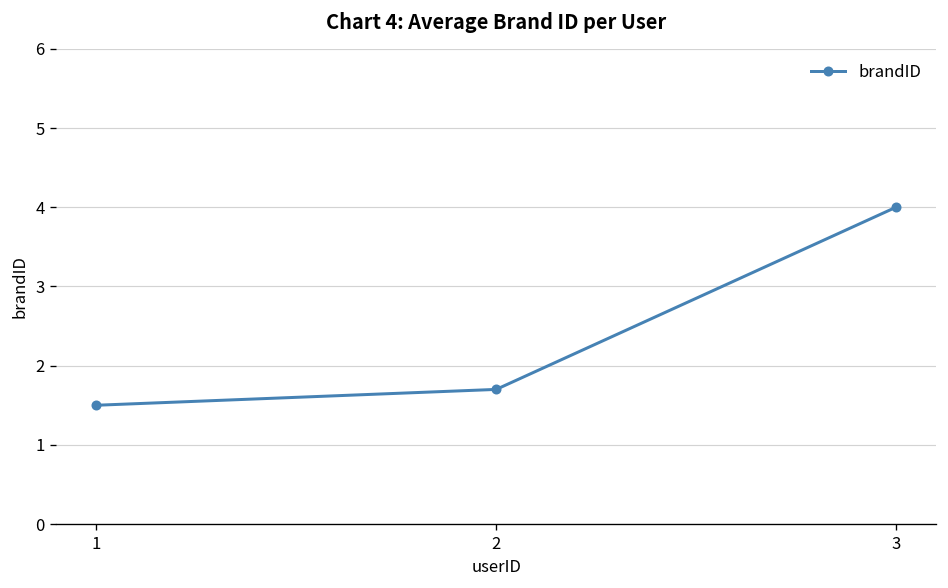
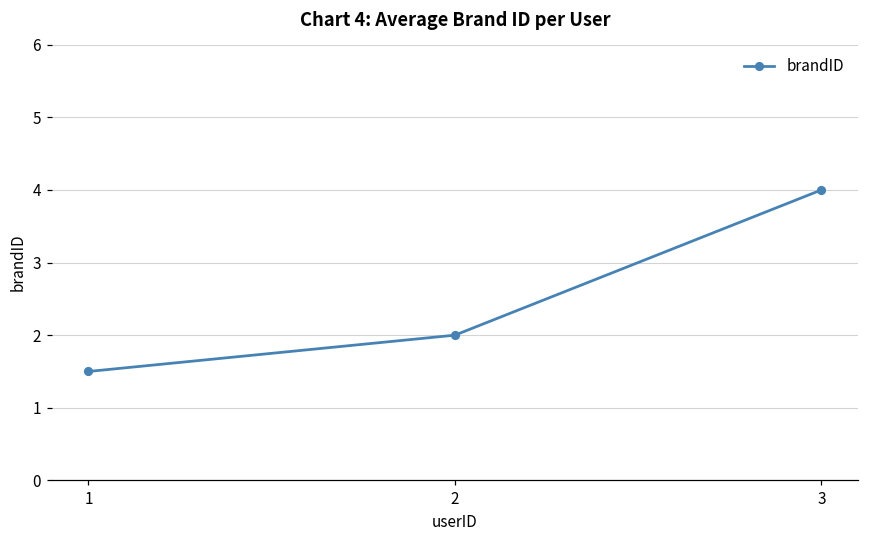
  {
    "1": 1.5,
-   "2": 1.7,
+   "2": 2.0,
    "3": 4.0
  }
